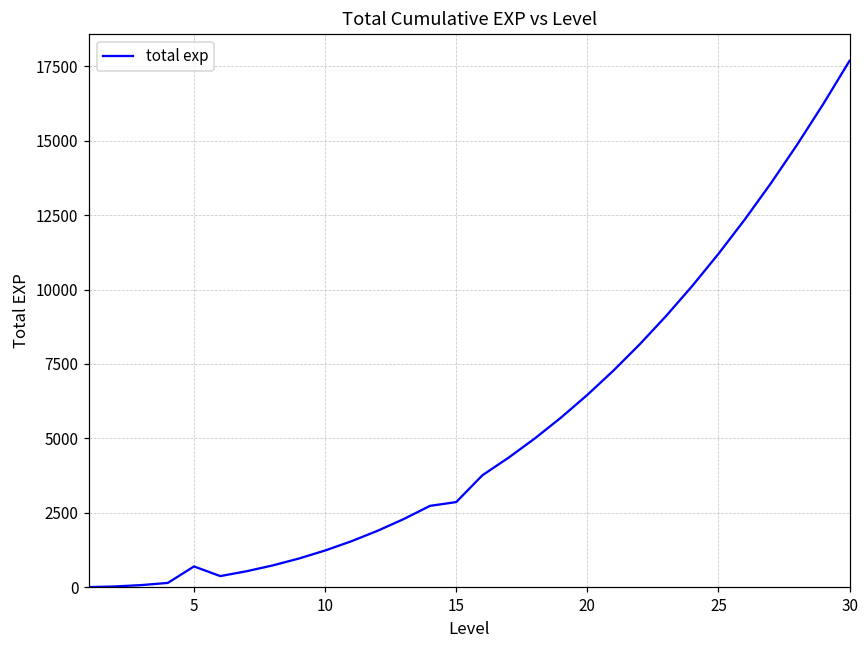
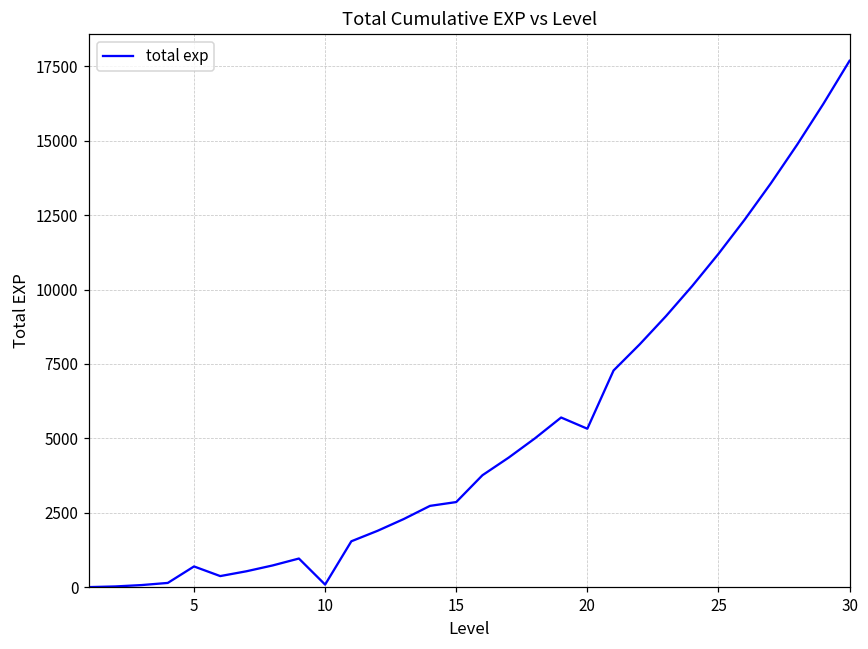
  {
    "5": 700,
-   "10": 1200,
+   "10": 100,
    "15": 2900,
-   "20": 6500,
+   "20": 5300,
    "25": 11200,
    "30": 17700
  }
